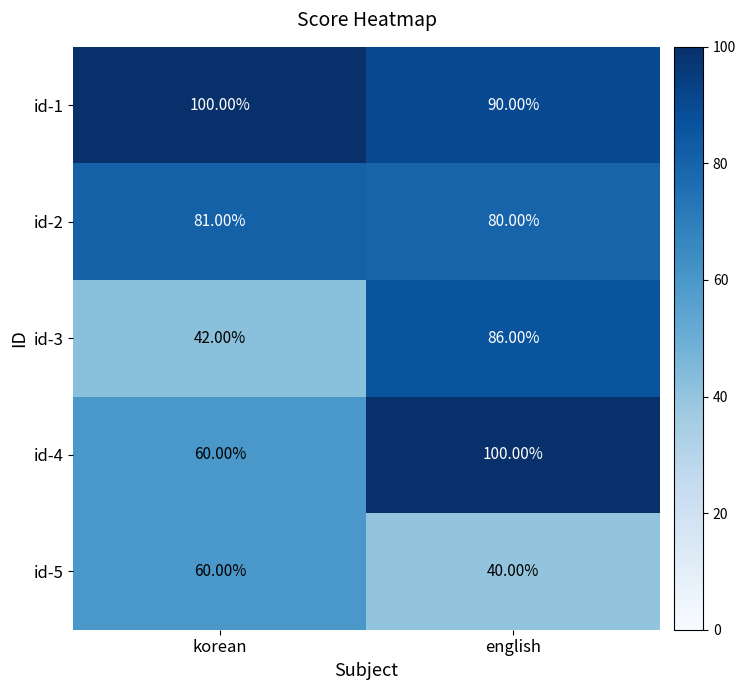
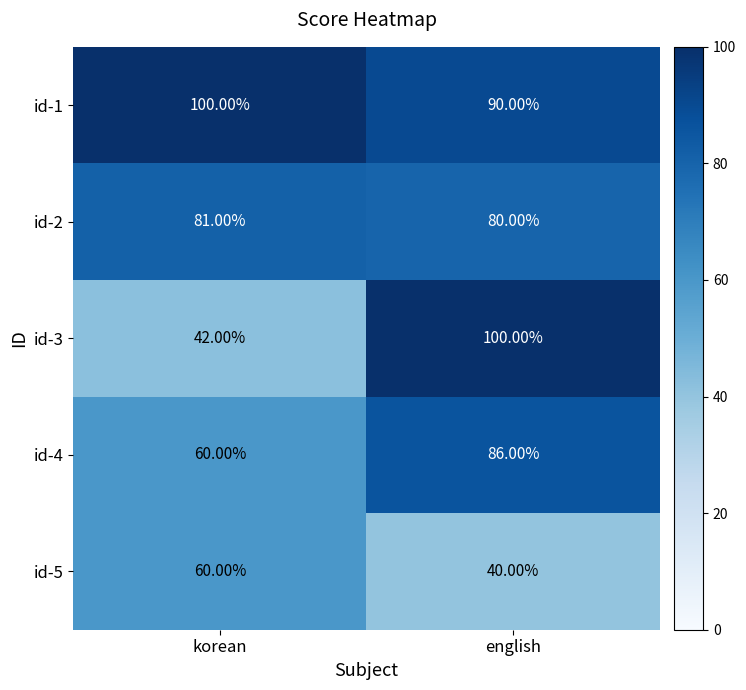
  {
    "id-1": {
      "korean": "100.00%",
      "english": "90.00%"
    },
    "id-2": {
      "korean": "81.00%",
      "english": "80.00%"
    },
    "id-3": {
      "korean": "42.00%",
-     "english": "86.00%"
+     "english": "100.00%"
    },
    "id-4": {
      "korean": "60.00%",
-     "english": "100.00%"
+     "english": "86.00%"
    },
    "id-5": {
      "korean": "60.00%",
      "english": "40.00%"
    }
  }
